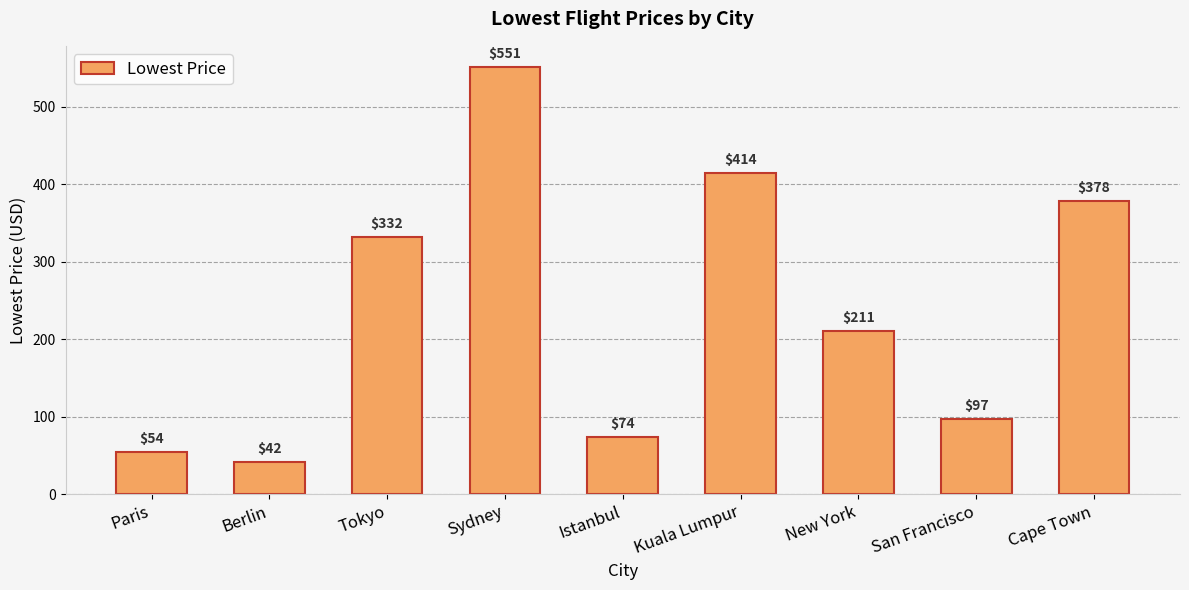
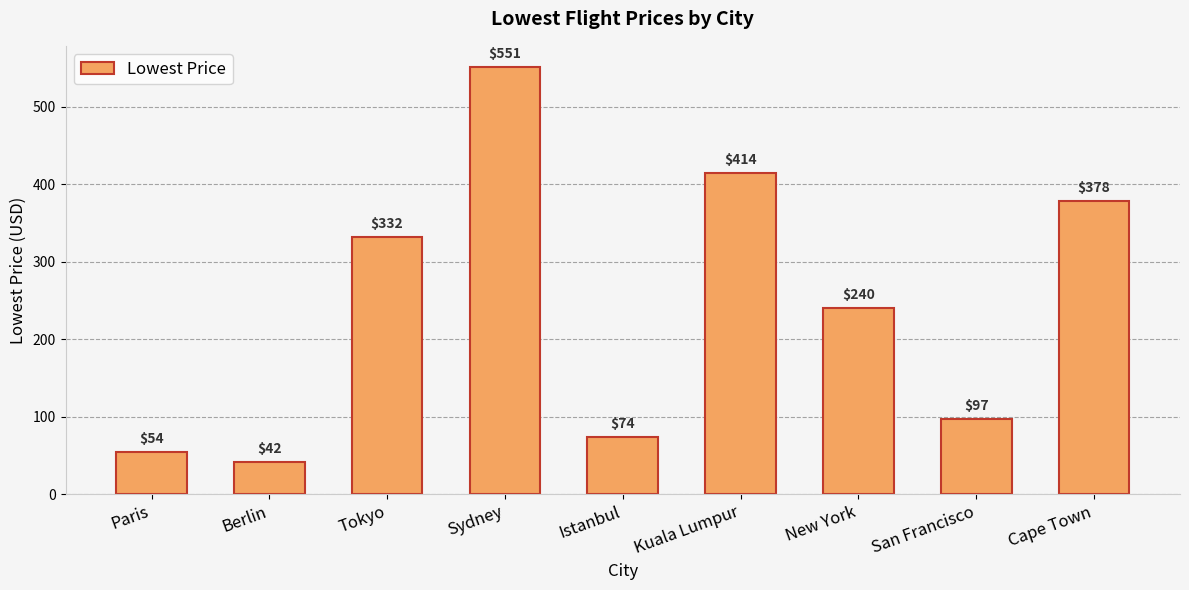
  {
    "Paris": "$54",
    "Berlin": "$42",
    "Tokyo": "$332",
    "Sydney": "$551",
    "Istanbul": "$74",
    "Kuala Lumpur": "$414",
-   "New York": "$211",
+   "New York": "$240",
    "San Francisco": "$97",
    "Cape Town": "$378"
  }
